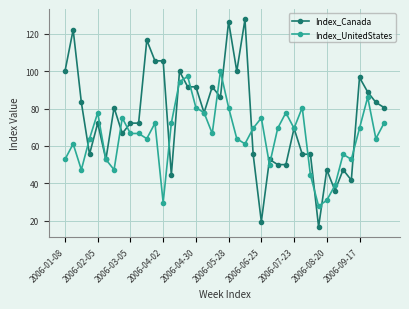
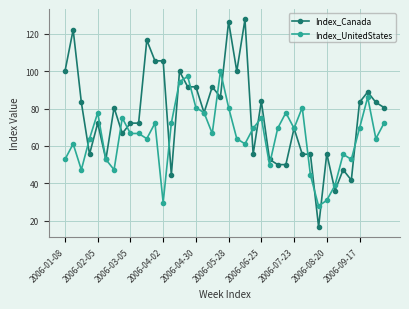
  {
    "Index_Canada": {
      "2006-01-08": 100,
      "2006-02-05": 72,
      "2006-03-05": 72,
      "2006-04-02": 106,
      "2006-04-30": 92,
      "2006-05-28": 127,
-     "2006-06-25": 19,
-     "2006-08-20": 47,
-     "2006-09-17": 97
+     "2006-06-25": 84,
+     "2006-08-20": 56,
+     "2006-09-17": 83
    },
    "Index_UnitedStates": {
      "2006-01-08": 53,
      "2006-02-05": 78,
      "2006-03-05": 67,
      "2006-04-02": 30,
      "2006-04-30": 81,
      "2006-05-28": 81,
      "2006-06-25": 75,
      "2006-08-20": 31,
      "2006-09-17": 69
    }
  }
